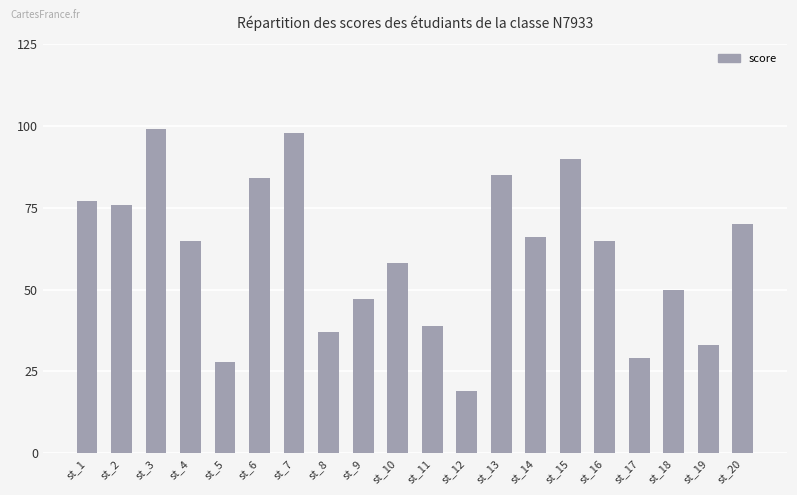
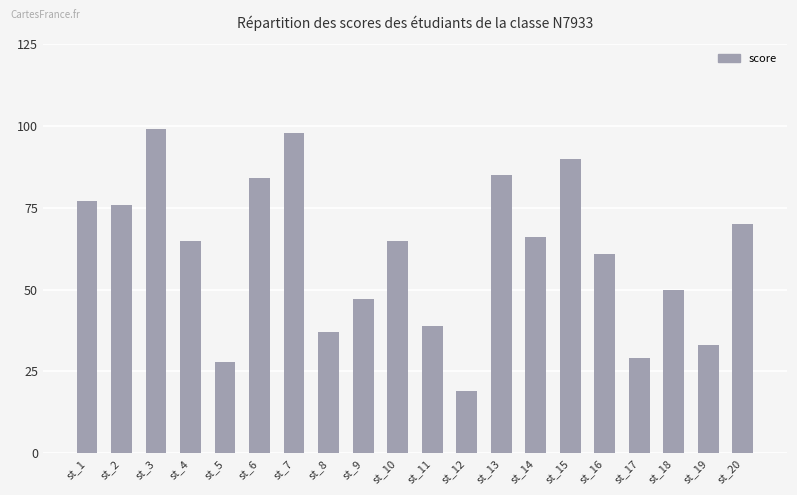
  {
    "st_1": 77,
    "st_2": 76,
    "st_3": 99,
    "st_4": 65,
    "st_5": 28,
    "st_6": 84,
    "st_7": 98,
    "st_8": 37,
    "st_9": 47,
-   "st_10": 58,
+   "st_10": 65,
    "st_11": 39,
    "st_12": 19,
    "st_13": 85,
    "st_14": 66,
    "st_15": 90,
-   "st_16": 65,
+   "st_16": 61,
    "st_17": 29,
    "st_18": 50,
    "st_19": 33,
    "st_20": 70
  }
